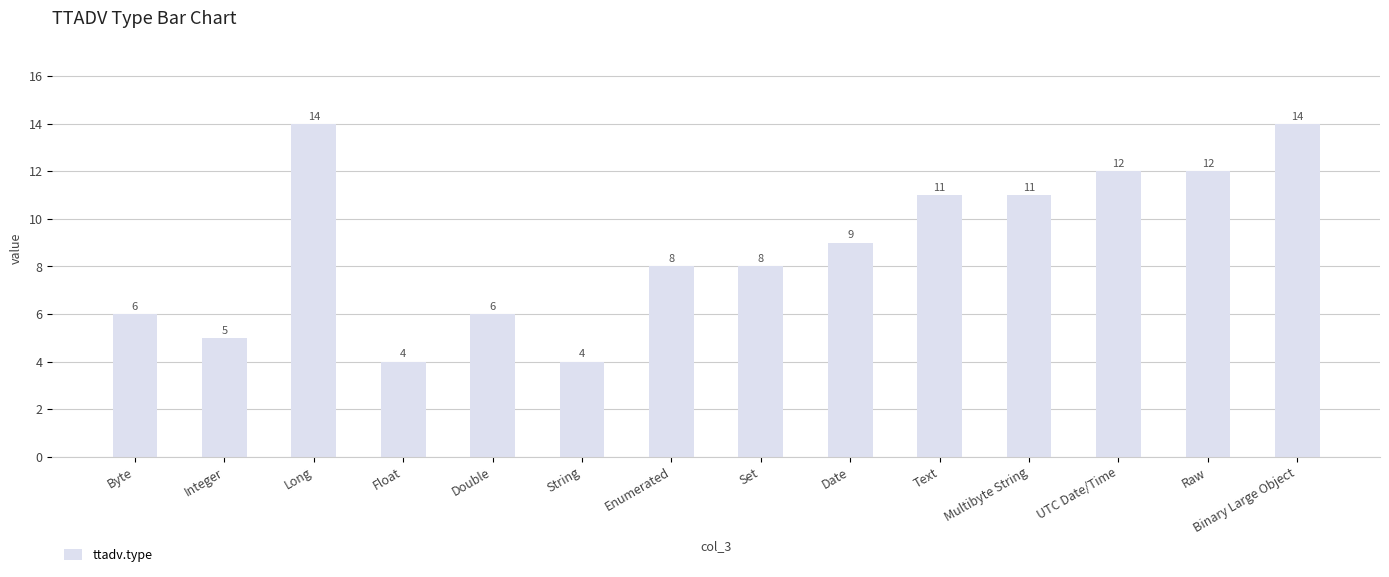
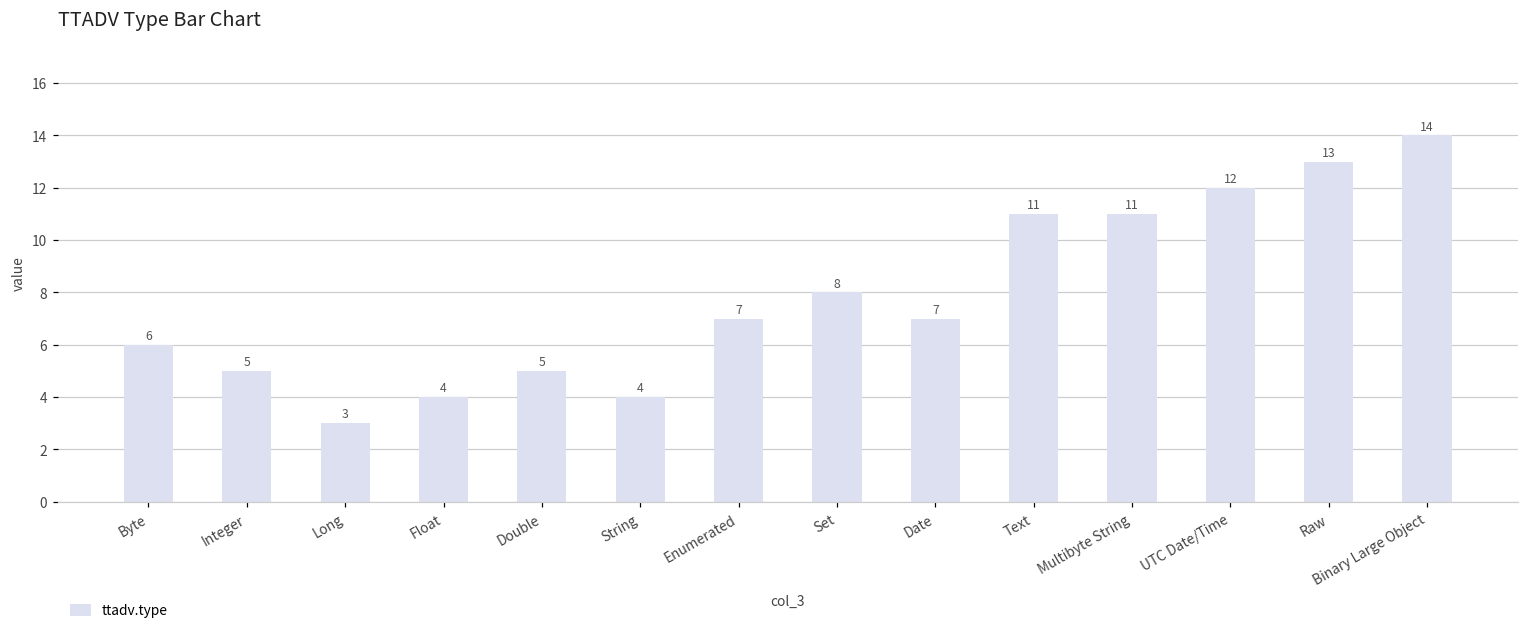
  {
    "Byte": 6,
    "Integer": 5,
-   "Long": 14,
+   "Long": 3,
    "Float": 4,
-   "Double": 6,
+   "Double": 5,
    "String": 4,
-   "Enumerated": 8,
+   "Enumerated": 7,
    "Set": 8,
-   "Date": 9,
+   "Date": 7,
    "Text": 11,
    "Multibyte String": 11,
    "UTC Date/Time": 12,
-   "Raw": 12,
+   "Raw": 13,
    "Binary Large Object": 14
  }
